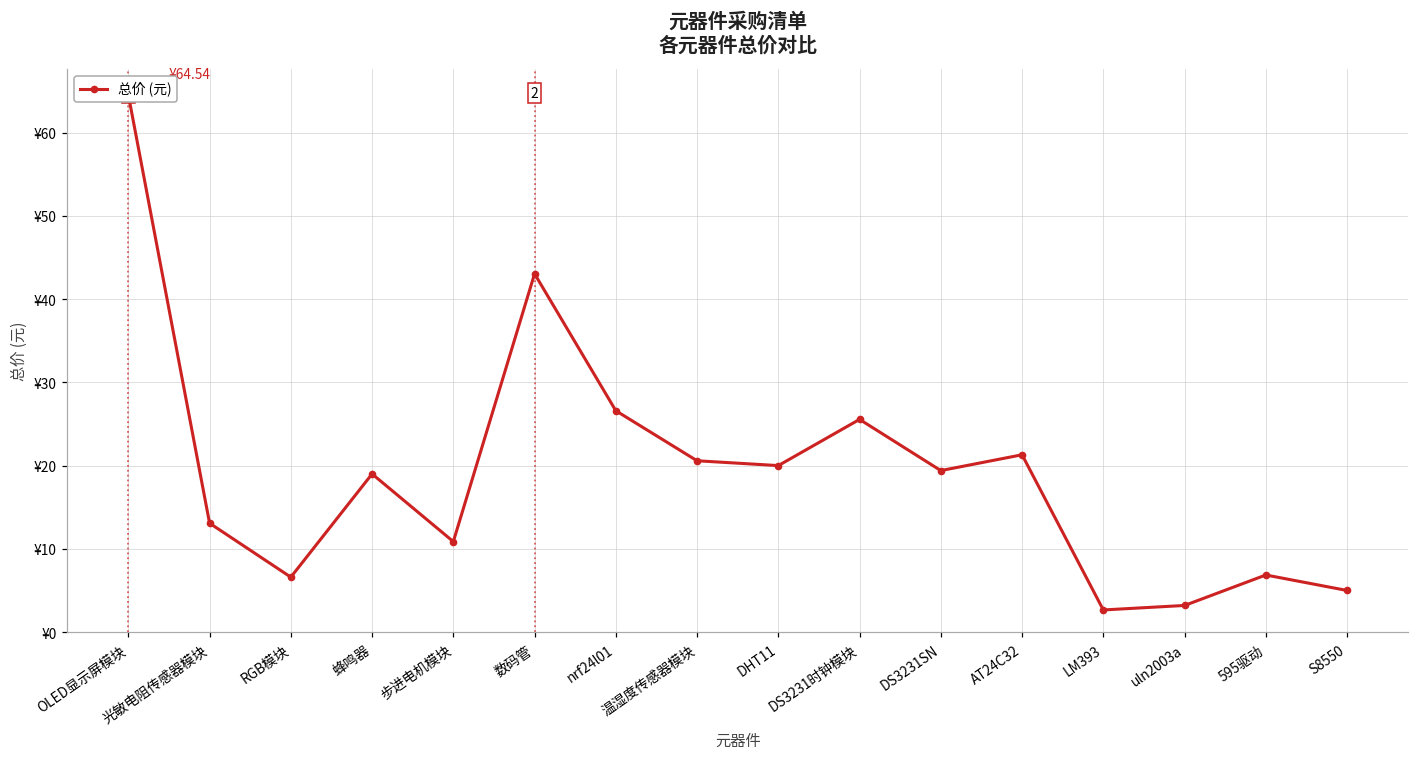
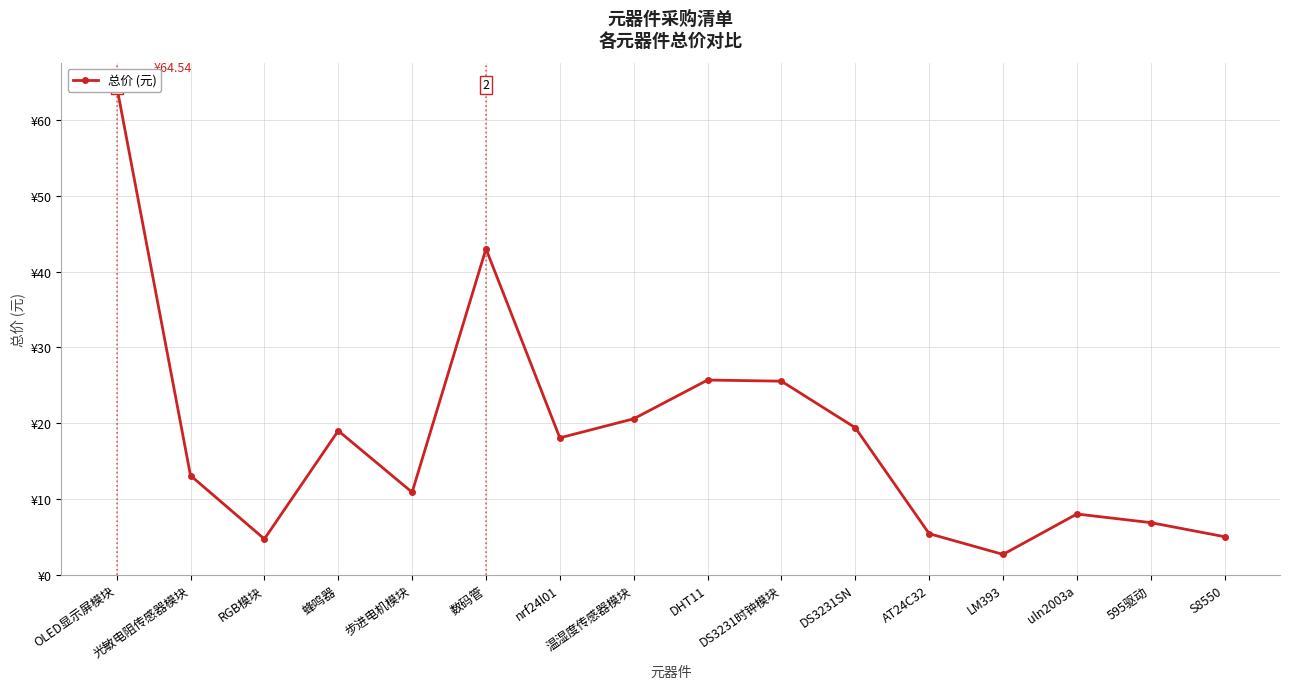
  {
    "光敏电阻传感器模块": "¥13",
-   "RGB模块": "¥7",
+   "RGB模块": "¥5",
    "蜂鸣器": "¥19",
    "步进电机模块": "¥11",
    "数码管": "¥43",
-   "nrf24l01": "¥27",
+   "nrf24l01": "¥18",
    "温湿度传感器模块": "¥21",
-   "DHT11": "¥20",
+   "DHT11": "¥26",
    "DS3231时钟模块": "¥26",
    "DS3231SN": "¥19",
-   "AT24C32": "¥21",
+   "AT24C32": "¥5",
    "LM393": "¥3",
-   "uln2003a": "¥3",
+   "uln2003a": "¥8",
    "595驱动": "¥7",
    "S8550": "¥5"
  }
